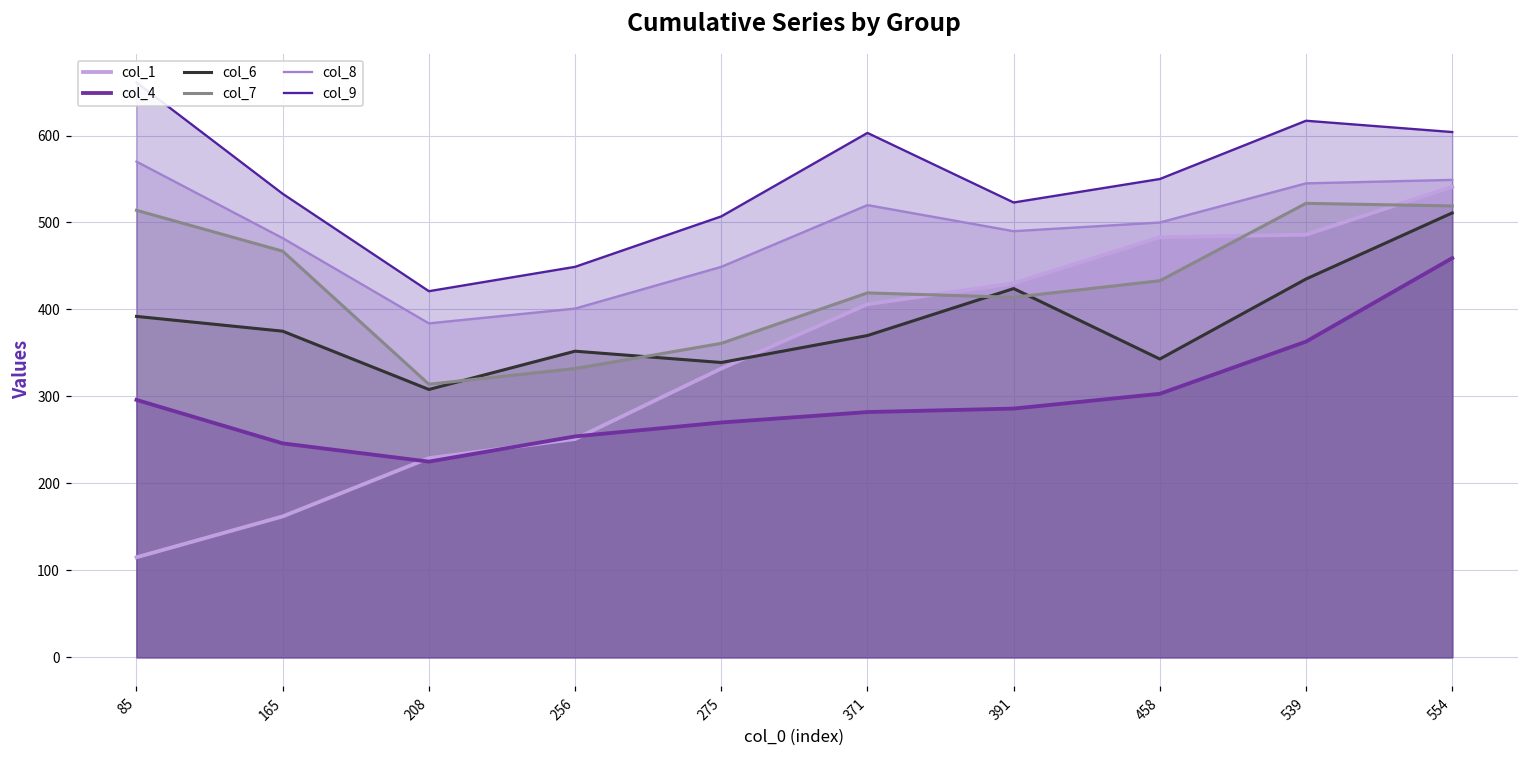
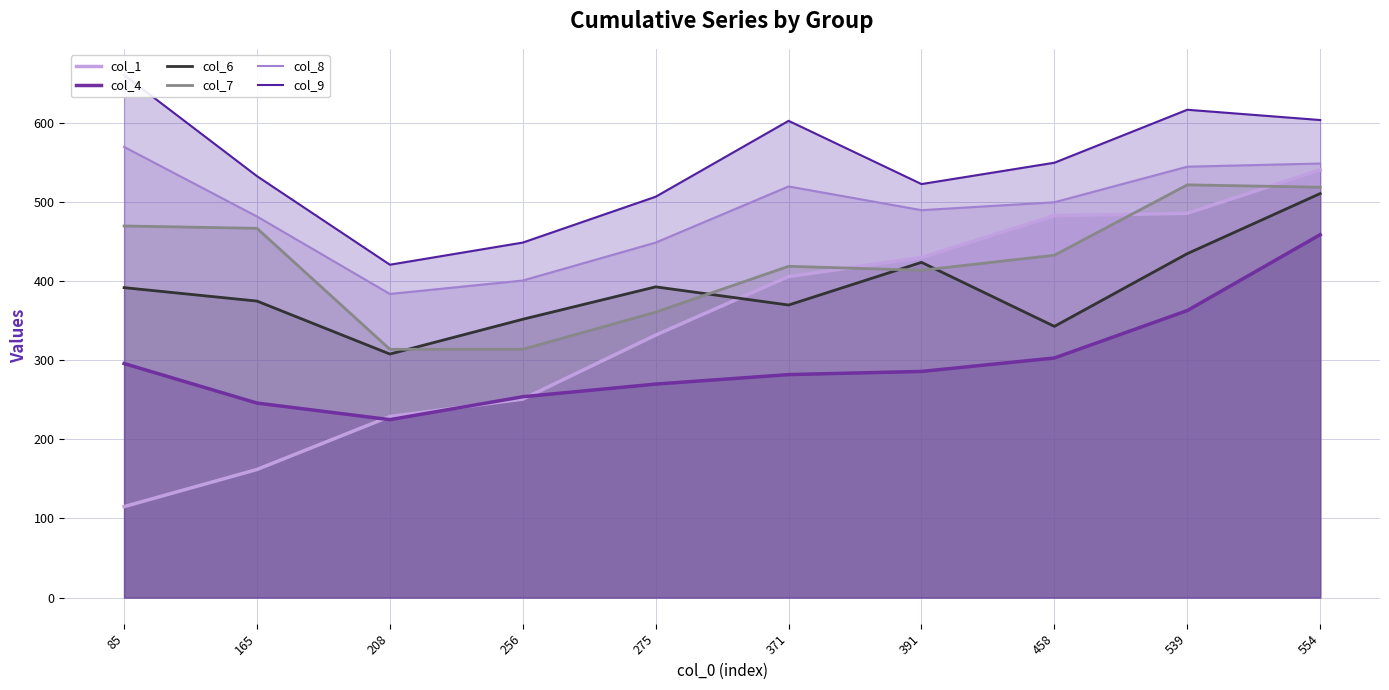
  {
    "col_6": {
      "85": 390,
      "165": 380,
      "208": 310,
      "256": 350,
-     "275": 340,
+     "275": 390,
      "371": 370,
      "391": 420,
      "458": 340,
      "539": 440,
      "554": 510
    },
    "col_7": {
-     "85": 510,
+     "85": 470,
      "165": 470,
      "208": 310,
-     "256": 330,
+     "256": 310,
      "275": 360,
      "371": 420,
      "391": 410,
      "458": 430,
      "539": 520,
      "554": 520
    }
  }
